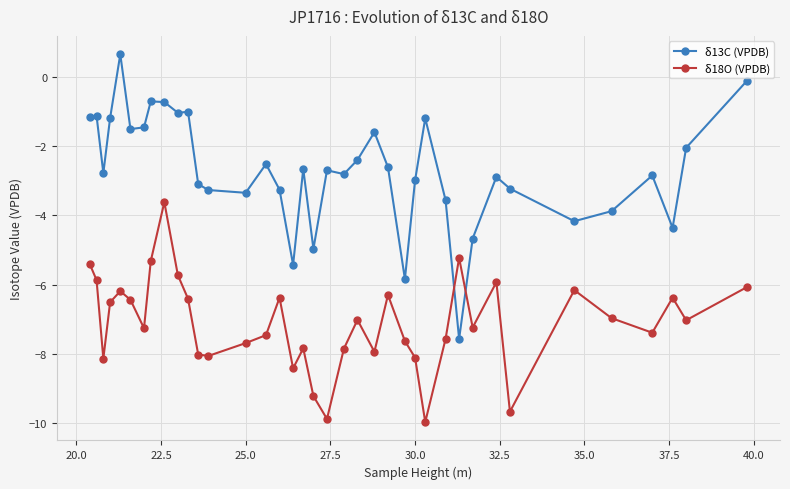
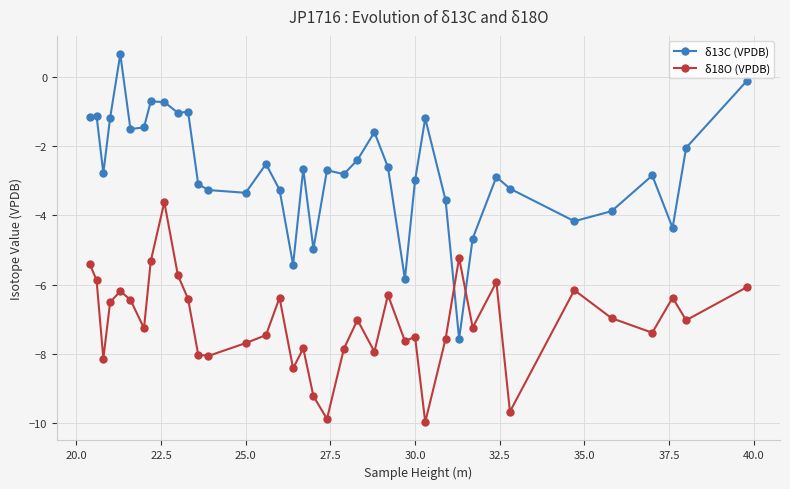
  {
    "δ13C (VPDB)": {
      "25.0": -3.4,
      "30.0": -3.0
    },
    "δ18O (VPDB)": {
      "25.0": -7.7,
-     "30.0": -8.1
+     "30.0": -7.5
    }
  }
